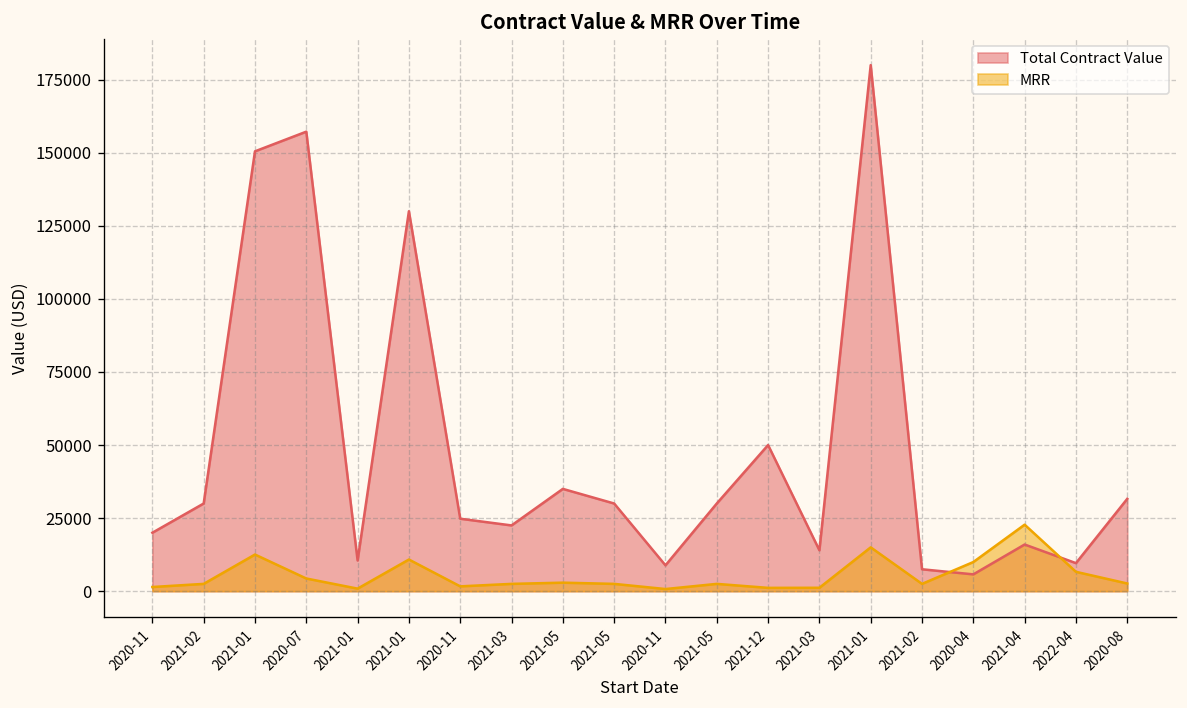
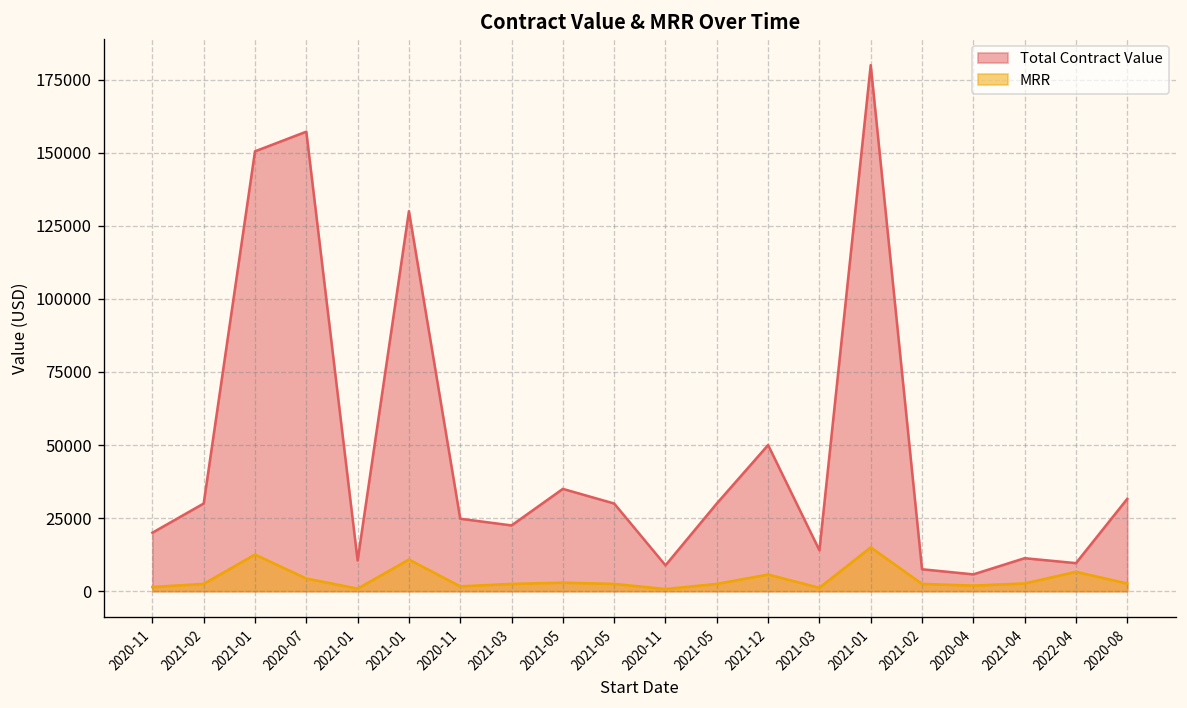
  {
    "Total Contract Value": {
      "2020-07": 157000,
      "2021-12": 50000,
      "2020-04": 6000,
-     "2021-04": 16000,
+     "2021-04": 11000,
      "2022-04": 10000,
      "2020-08": 32000
    },
    "MRR": {
      "2020-07": 4000,
-     "2021-12": 1000,
-     "2020-04": 10000,
-     "2021-04": 23000,
+     "2021-12": 6000,
+     "2020-04": 2000,
+     "2021-04": 3000,
      "2022-04": 7000,
      "2020-08": 3000
    }
  }
